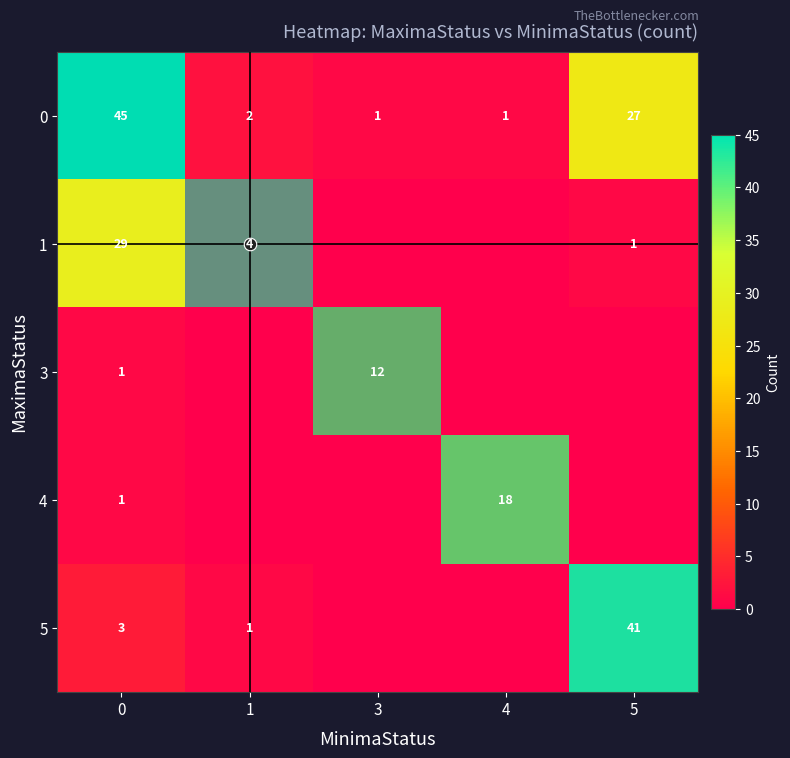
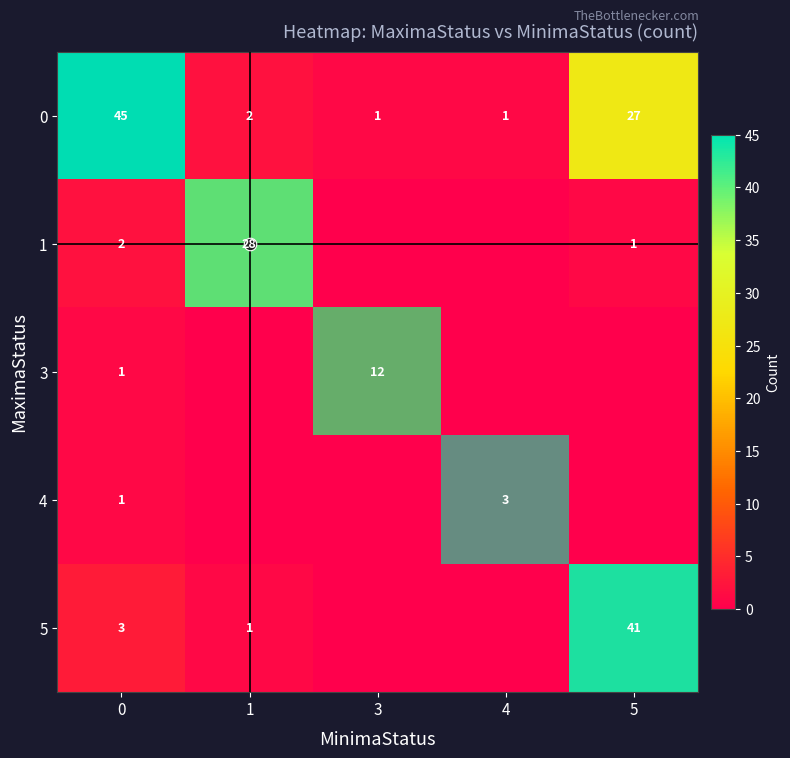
  {
    "0": {
      "0": 45,
      "1": 2,
      "3": 1,
      "4": 1,
      "5": 27
    },
    "1": {
-     "0": 29,
-     "1": 4,
+     "0": 2,
+     "1": 28,
      "5": 1
    },
    "3": {
      "0": 1,
      "3": 12
    },
    "4": {
      "0": 1,
-     "4": 18
+     "4": 3
    },
    "5": {
      "0": 3,
      "1": 1,
      "5": 41
    }
  }
